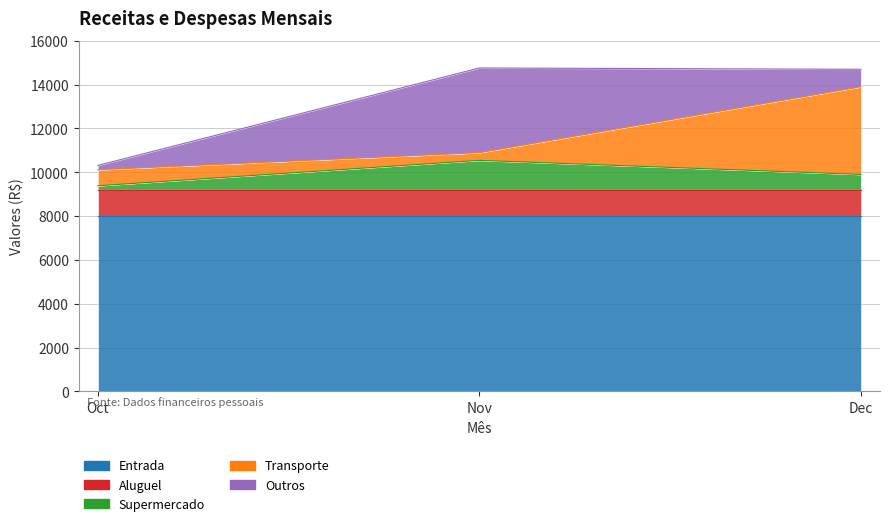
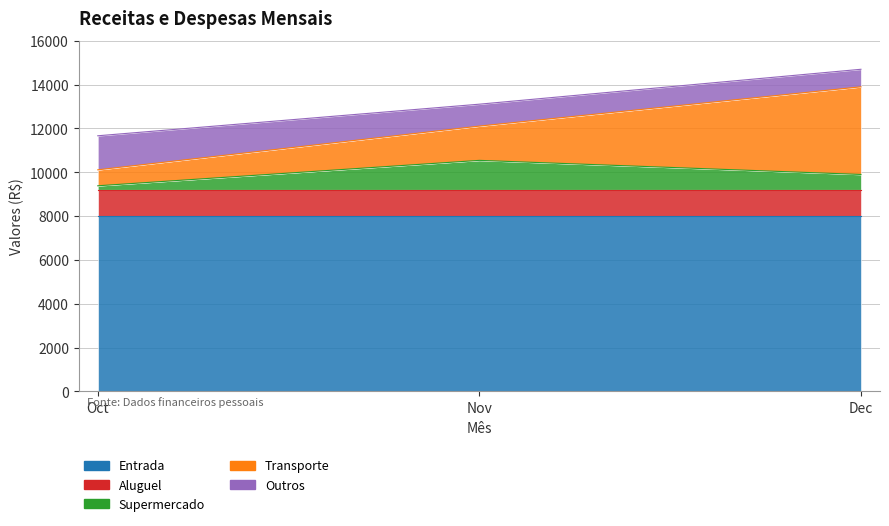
  {
    "Entrada": {
      "Oct": 8000,
      "Nov": 8000,
      "Dec": 8000
    },
    "Aluguel": {
      "Oct": 1200,
      "Nov": 1200,
      "Dec": 1200
    },
    "Supermercado": {
      "Oct": 200,
      "Nov": 1300,
      "Dec": 700
    },
    "Transporte": {
      "Oct": 700,
-     "Nov": 400,
+     "Nov": 1600,
      "Dec": 4000
    },
    "Outros": {
-     "Oct": 200,
-     "Nov": 3900,
+     "Oct": 1600,
+     "Nov": 1000,
      "Dec": 800
    }
  }
